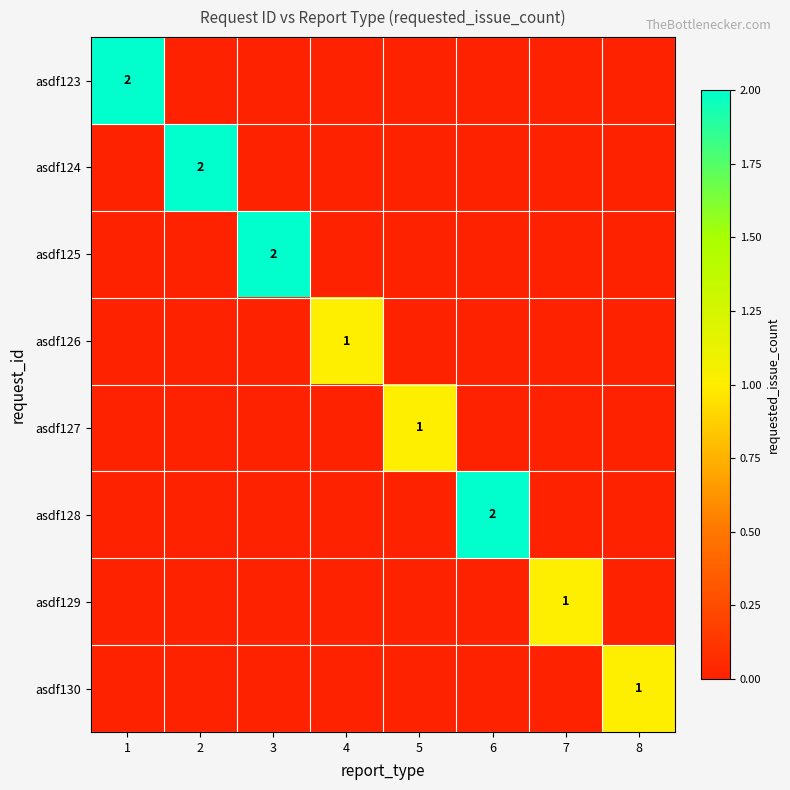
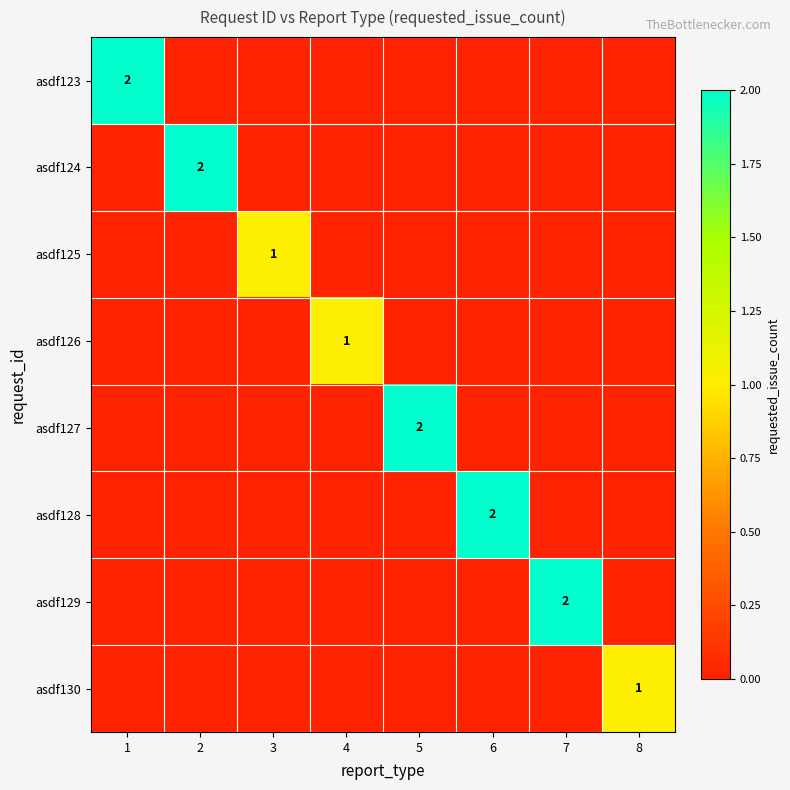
  {
    "asdf123": {
      "1": 2
    },
    "asdf124": {
      "2": 2
    },
    "asdf125": {
-     "3": 2
+     "3": 1
    },
    "asdf126": {
      "4": 1
    },
    "asdf127": {
-     "5": 1
+     "5": 2
    },
    "asdf128": {
      "6": 2
    },
    "asdf129": {
-     "7": 1
+     "7": 2
    },
    "asdf130": {
      "8": 1
    }
  }
